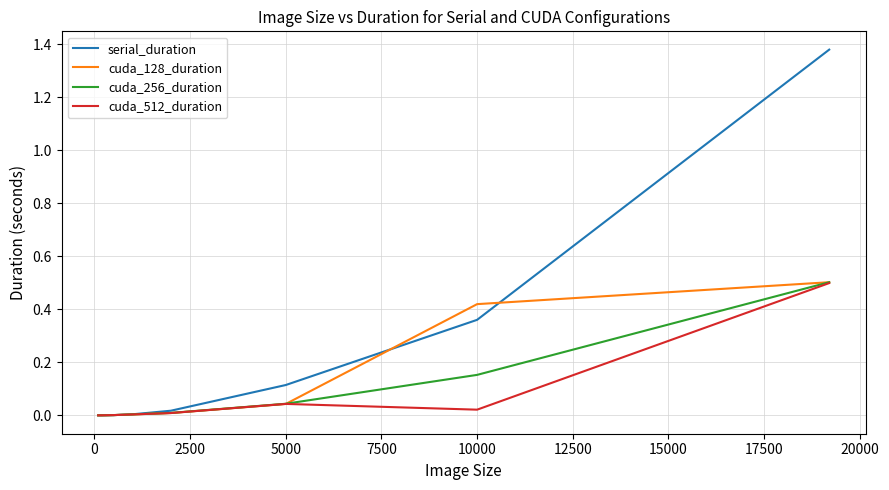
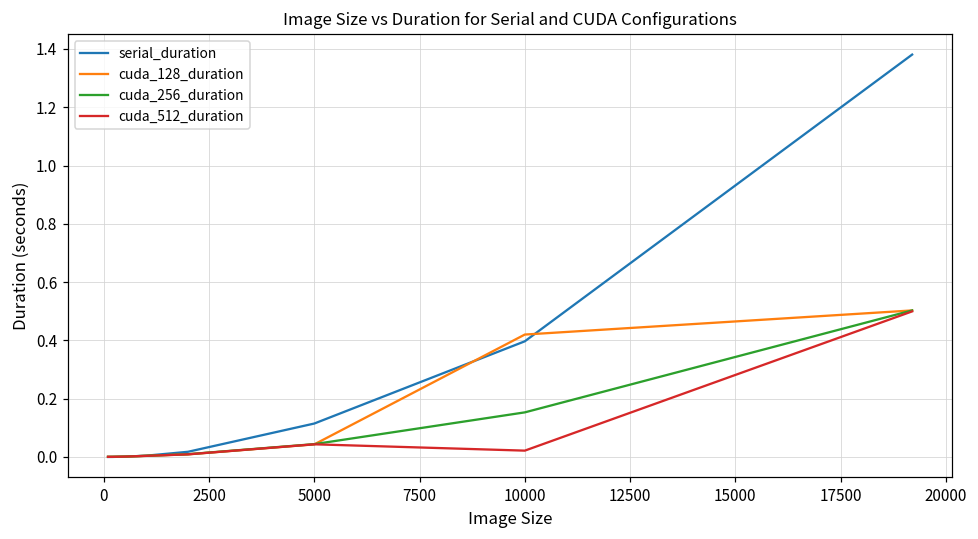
  {
    "serial_duration": {
      "5000": 0.11,
-     "10000": 0.36
+     "10000": 0.40
    },
    "cuda_128_duration": {
      "10000": 0.42
    },
    "cuda_256_duration": {
      "10000": 0.15
    },
    "cuda_512_duration": {
      "10000": 0.02
    }
  }
